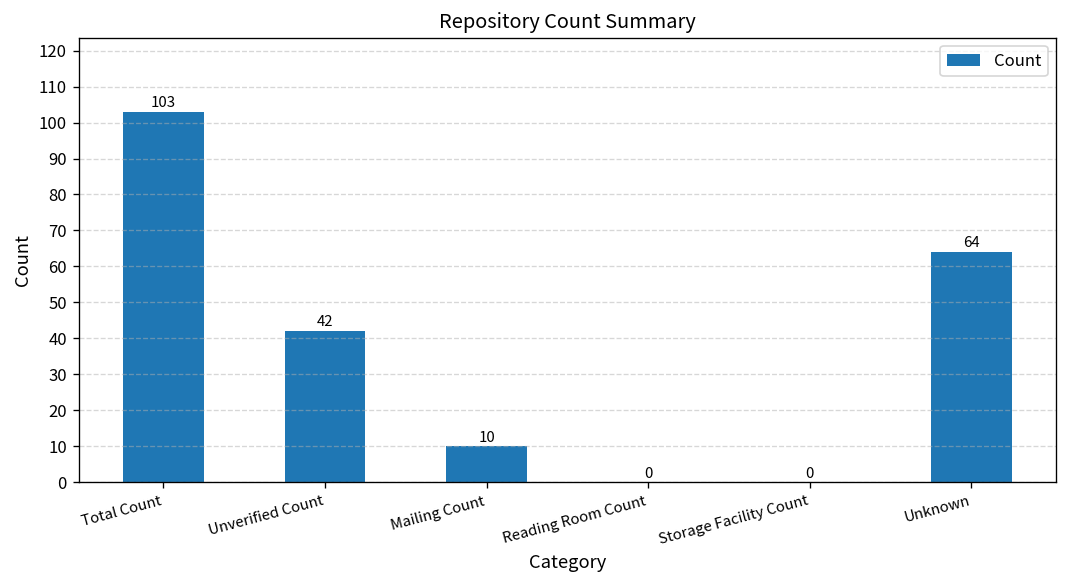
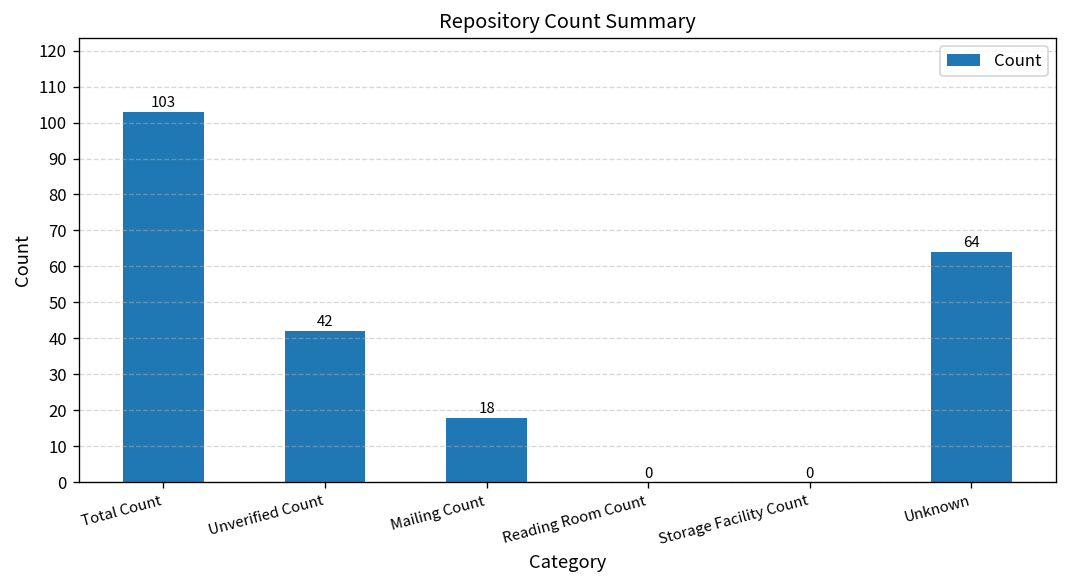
  {
    "Total Count": 103,
    "Unverified Count": 42,
-   "Mailing Count": 10,
+   "Mailing Count": 18,
    "Reading Room Count": 0,
    "Storage Facility Count": 0,
    "Unknown": 64
  }
